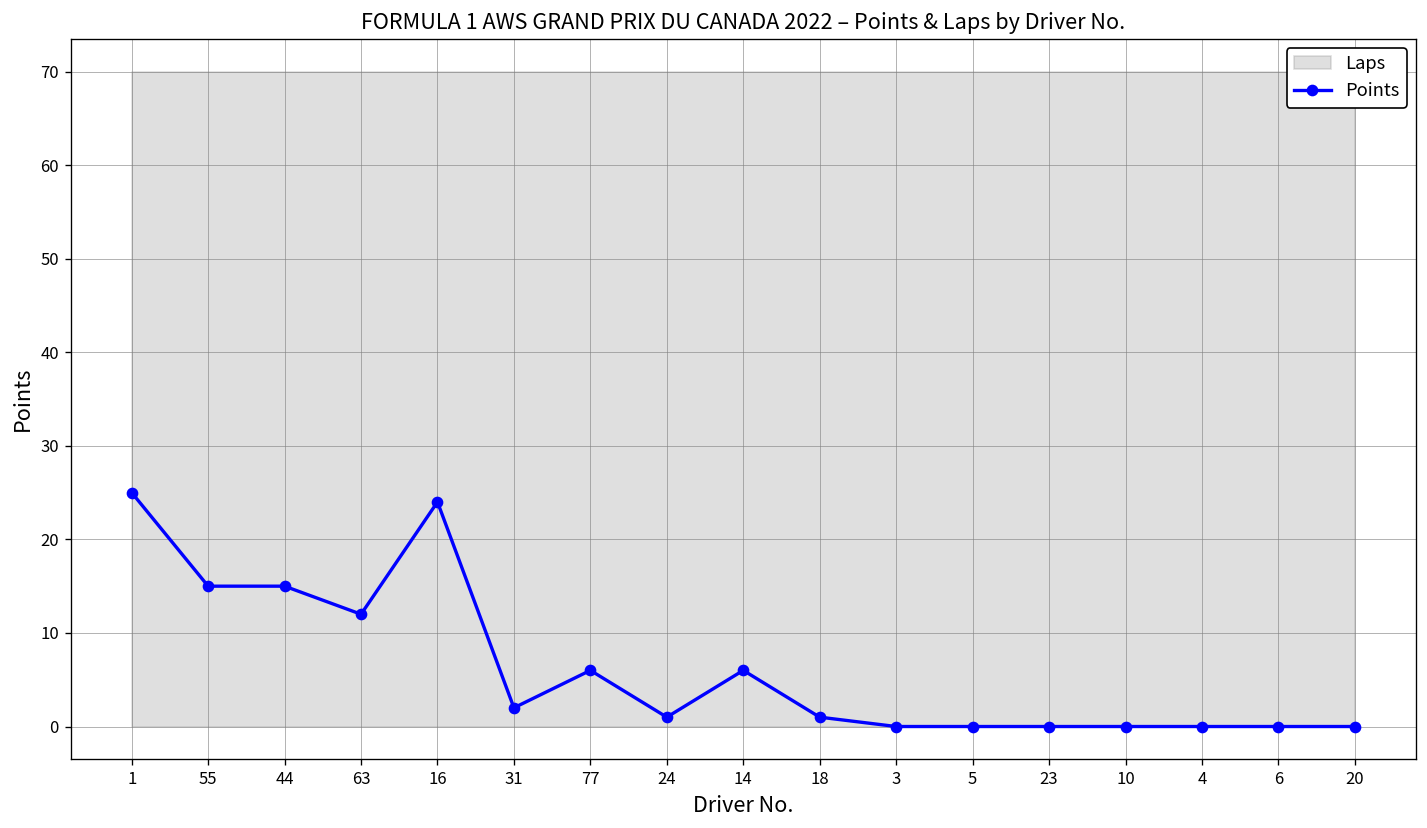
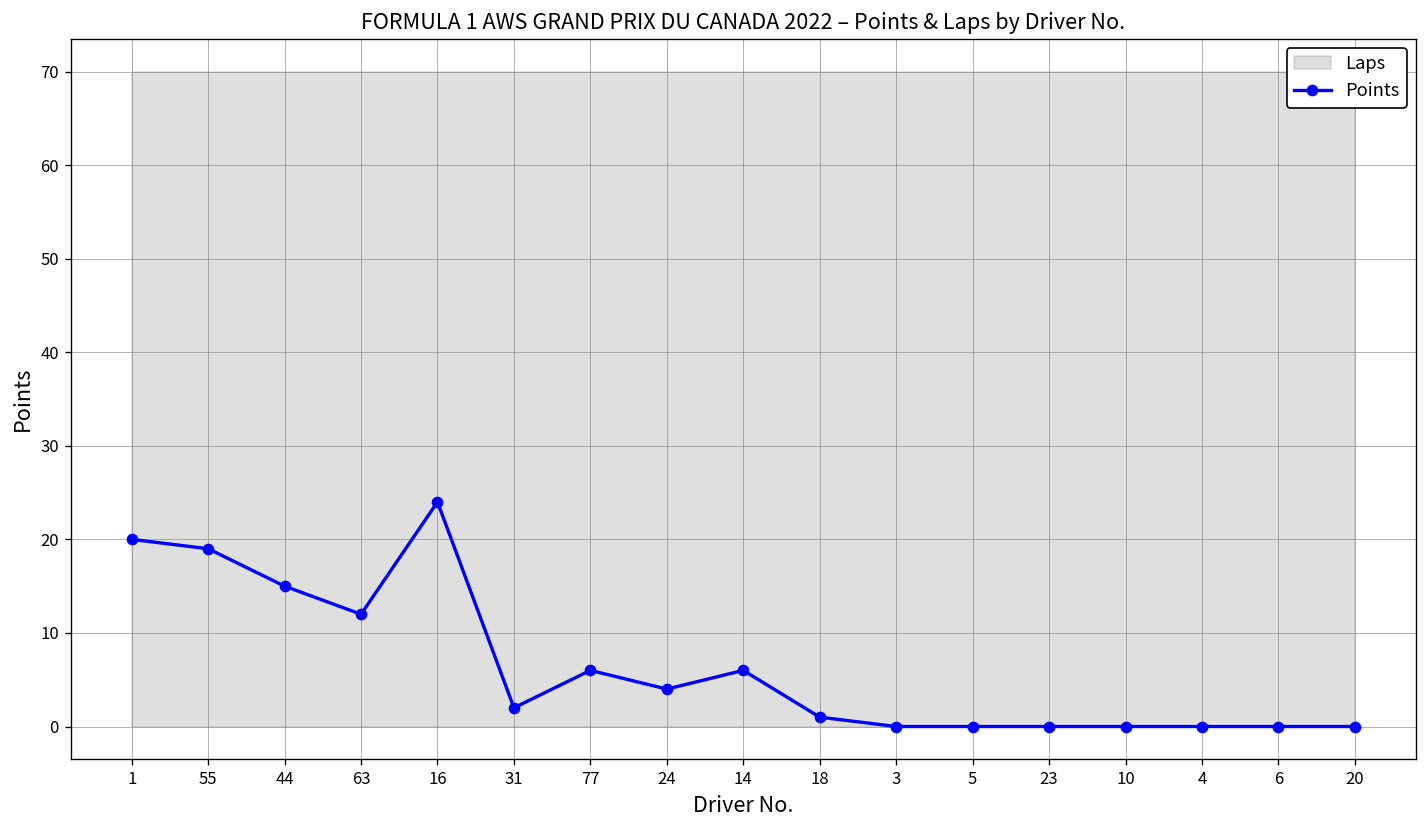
  {
    "Points": {
-     "1": 25,
-     "55": 15,
+     "1": 20,
+     "55": 19,
      "44": 15,
      "63": 12,
      "16": 24,
      "31": 2,
      "77": 6,
-     "24": 1,
+     "24": 4,
      "14": 6,
      "18": 1,
      "3": 0,
      "5": 0,
      "23": 0,
      "10": 0,
      "4": 0,
      "6": 0,
      "20": 0
    },
    "Laps": {
      "1": 70,
      "55": 70,
      "44": 70,
      "63": 70,
      "16": 70,
      "31": 70,
      "77": 70,
      "24": 70,
      "14": 70,
      "18": 70,
      "3": 70,
      "5": 70,
      "23": 70,
      "10": 70,
      "4": 70,
      "6": 70
    }
  }
